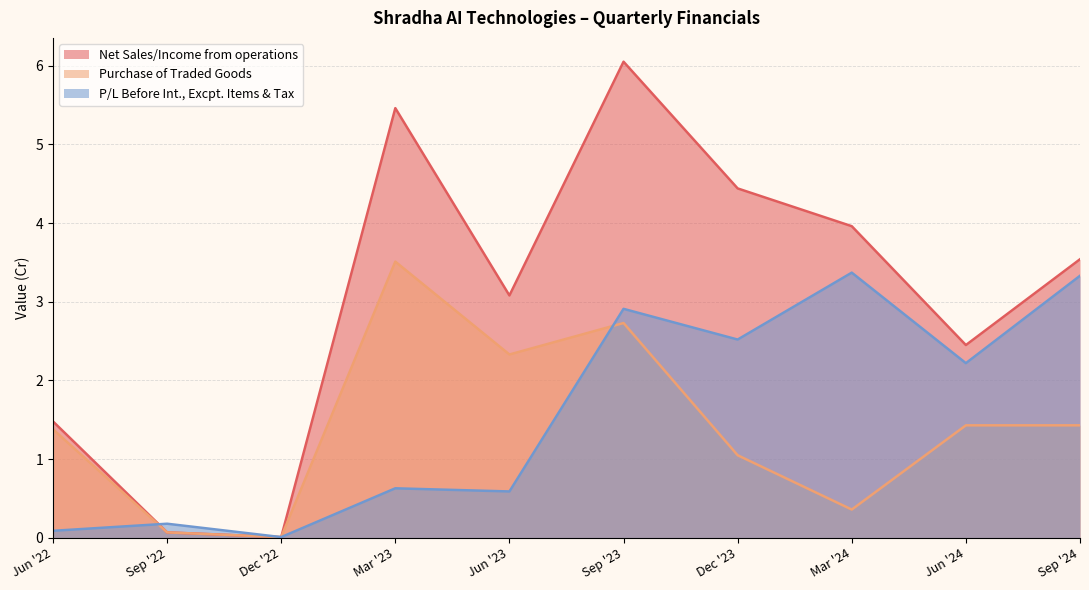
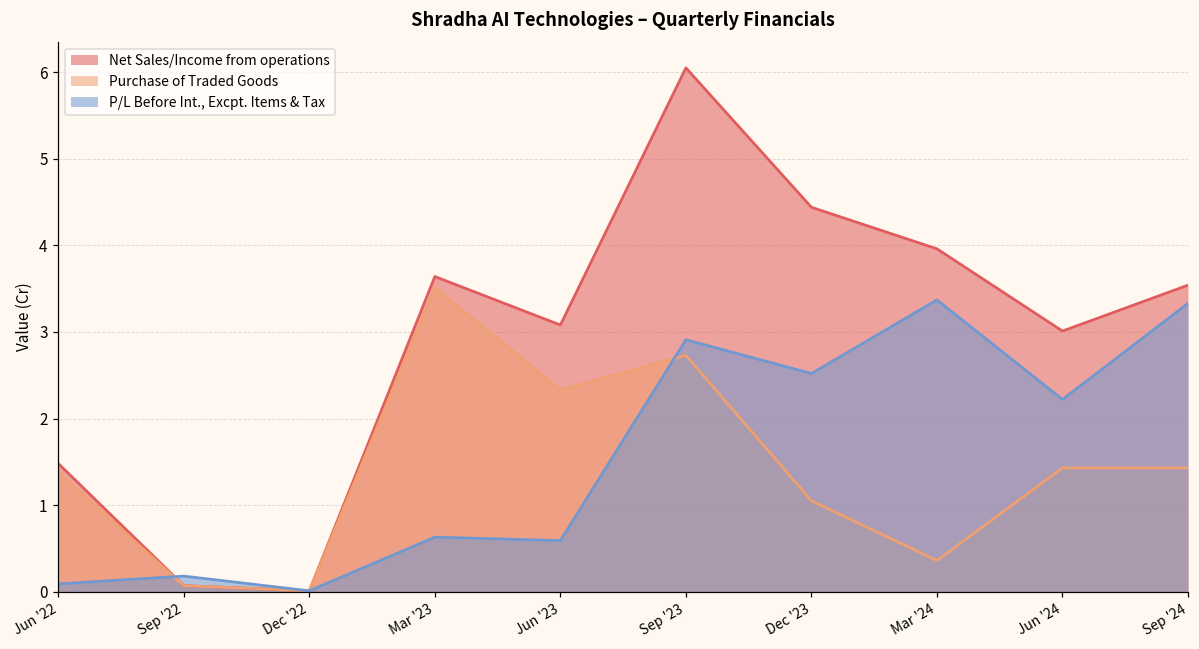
  {
    "Net Sales/Income from operations": {
      "Jun '22": 1.5,
-     "Mar '23": 5.5,
+     "Mar '23": 3.6,
      "Jun '23": 3.1,
      "Sep '23": 6.1,
      "Dec '23": 4.4,
      "Mar '24": 4.0,
-     "Jun '24": 2.5,
+     "Jun '24": 3.0,
      "Sep '24": 3.5
    },
    "Purchase of Traded Goods": {
      "Jun '22": 1.4,
      "Mar '23": 3.5,
      "Jun '23": 2.3,
      "Sep '23": 2.7,
      "Dec '23": 1.1,
      "Mar '24": 0.4,
      "Jun '24": 1.4,
      "Sep '24": 1.4
    },
    "P/L Before Int., Excpt. Items & Tax": {
      "Jun '22": 0.1,
      "Sep '22": 0.2,
      "Mar '23": 0.6,
      "Jun '23": 0.6,
      "Sep '23": 2.9,
      "Dec '23": 2.5,
      "Mar '24": 3.4,
      "Jun '24": 2.2,
      "Sep '24": 3.3
    }
  }
